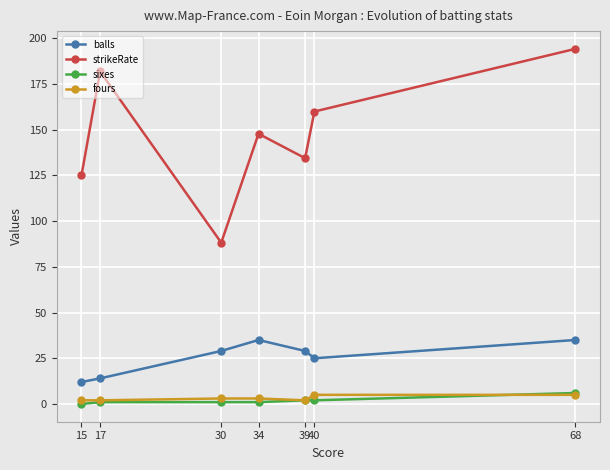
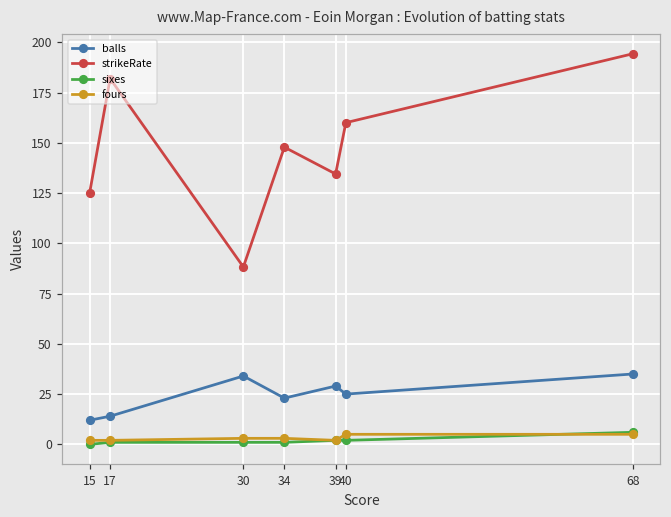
  {
    "balls": {
      "15": 12,
      "17": 14,
-     "30": 29,
-     "34": 35,
+     "30": 34,
+     "34": 23,
      "68": 35
    },
    "strikeRate": {
      "15": 125,
      "30": 88,
      "34": 148,
      "68": 194
    },
    "sixes": {
      "15": 0,
      "30": 1,
      "34": 1
    },
    "fours": {
      "15": 2,
      "30": 3,
      "34": 3
    }
  }
